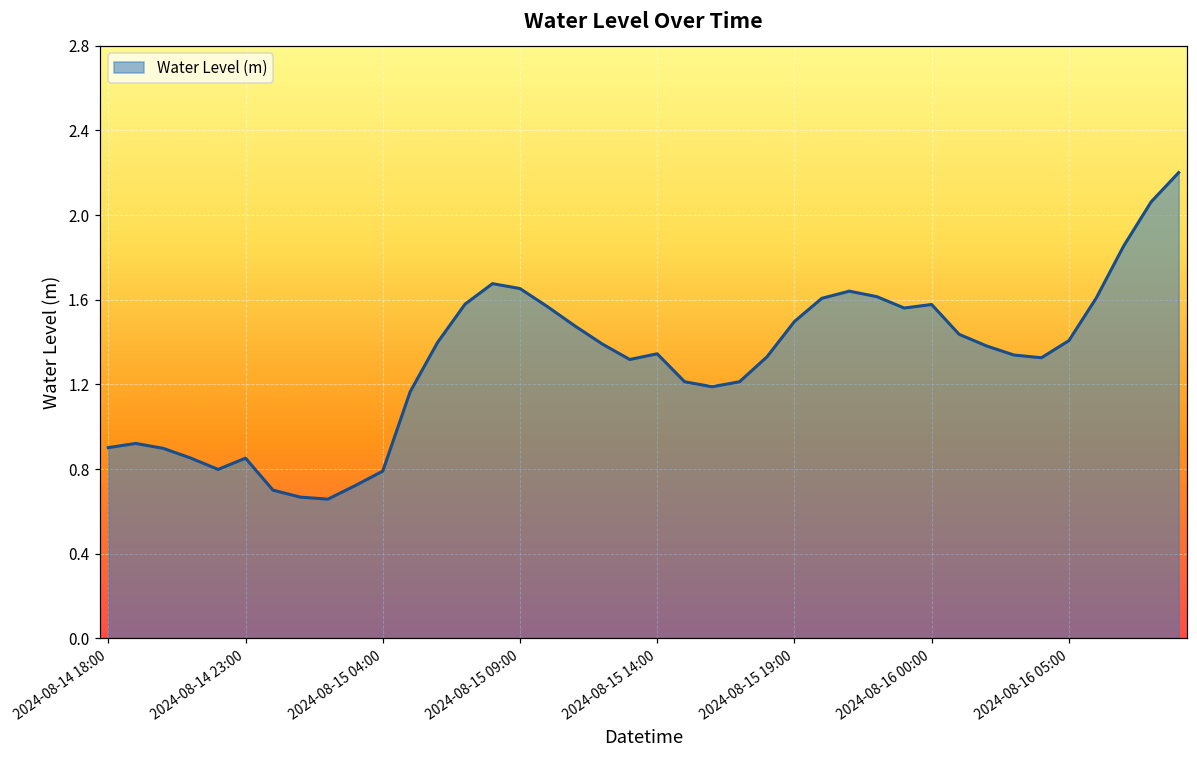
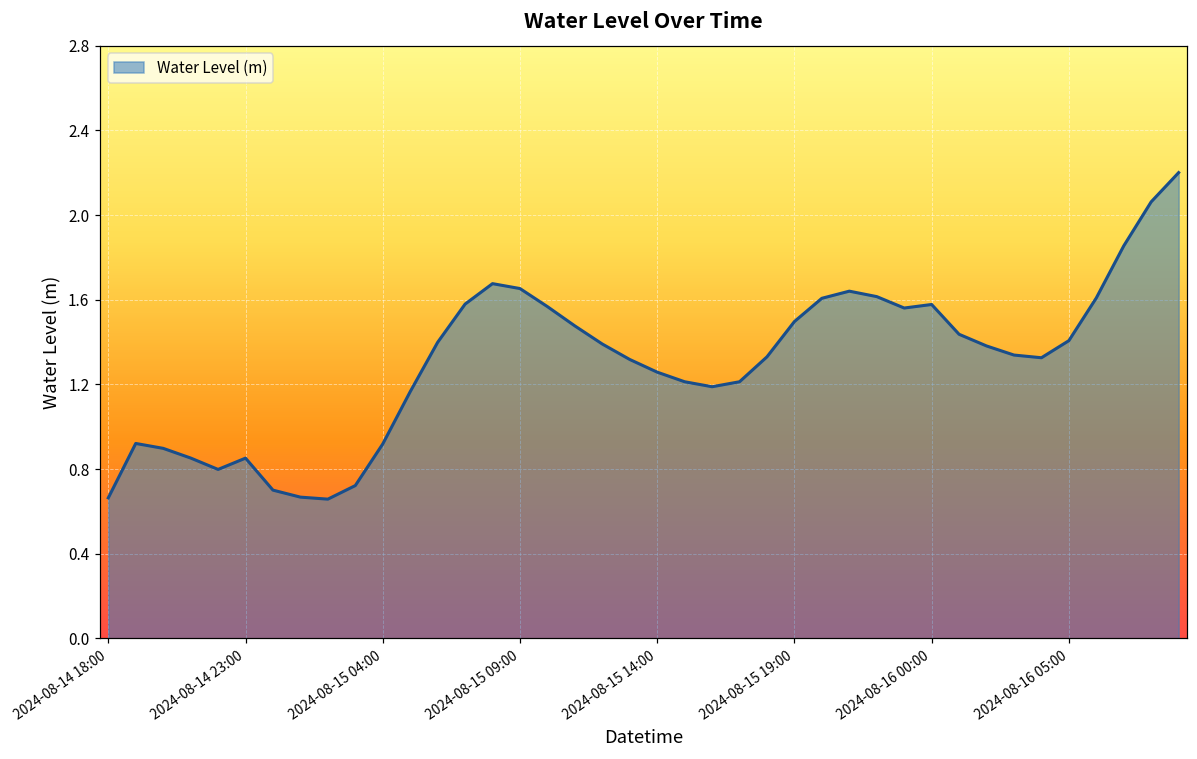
  {
-   "2024-08-14 18:00": 0.90,
+   "2024-08-14 18:00": 0.66,
    "2024-08-14 23:00": 0.85,
-   "2024-08-15 04:00": 0.79,
+   "2024-08-15 04:00": 0.92,
    "2024-08-15 09:00": 1.65,
-   "2024-08-15 14:00": 1.34,
+   "2024-08-15 14:00": 1.26,
    "2024-08-15 19:00": 1.50,
    "2024-08-16 00:00": 1.58,
    "2024-08-16 05:00": 1.41
  }
